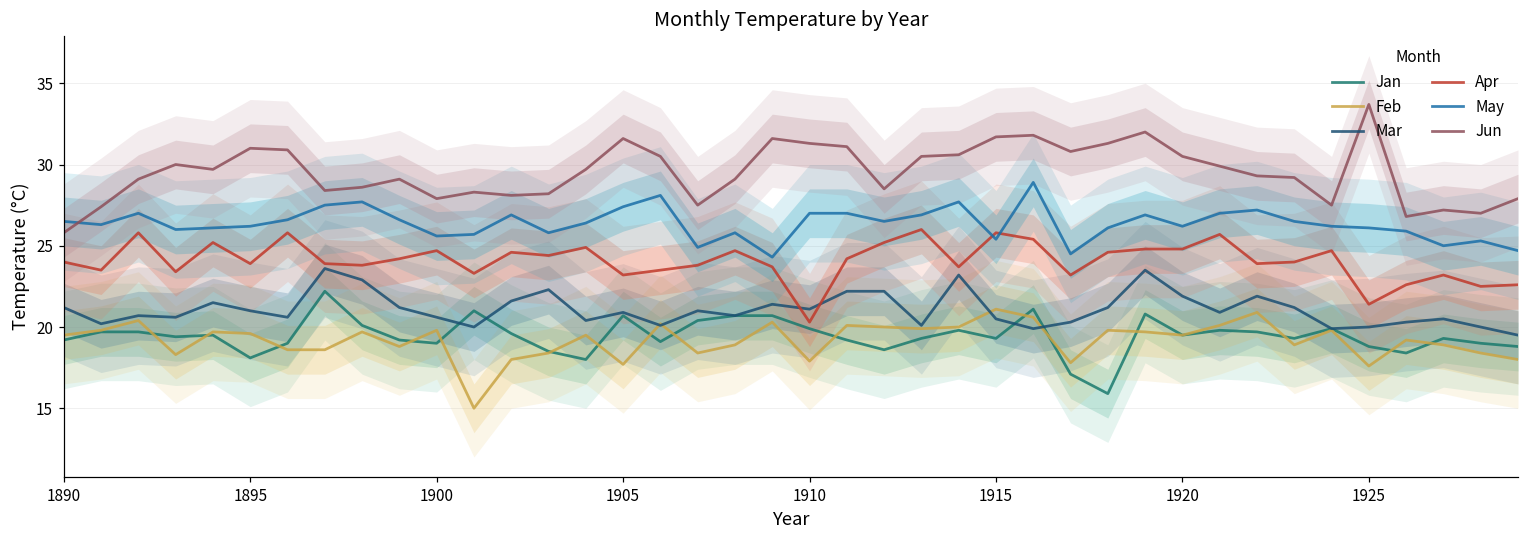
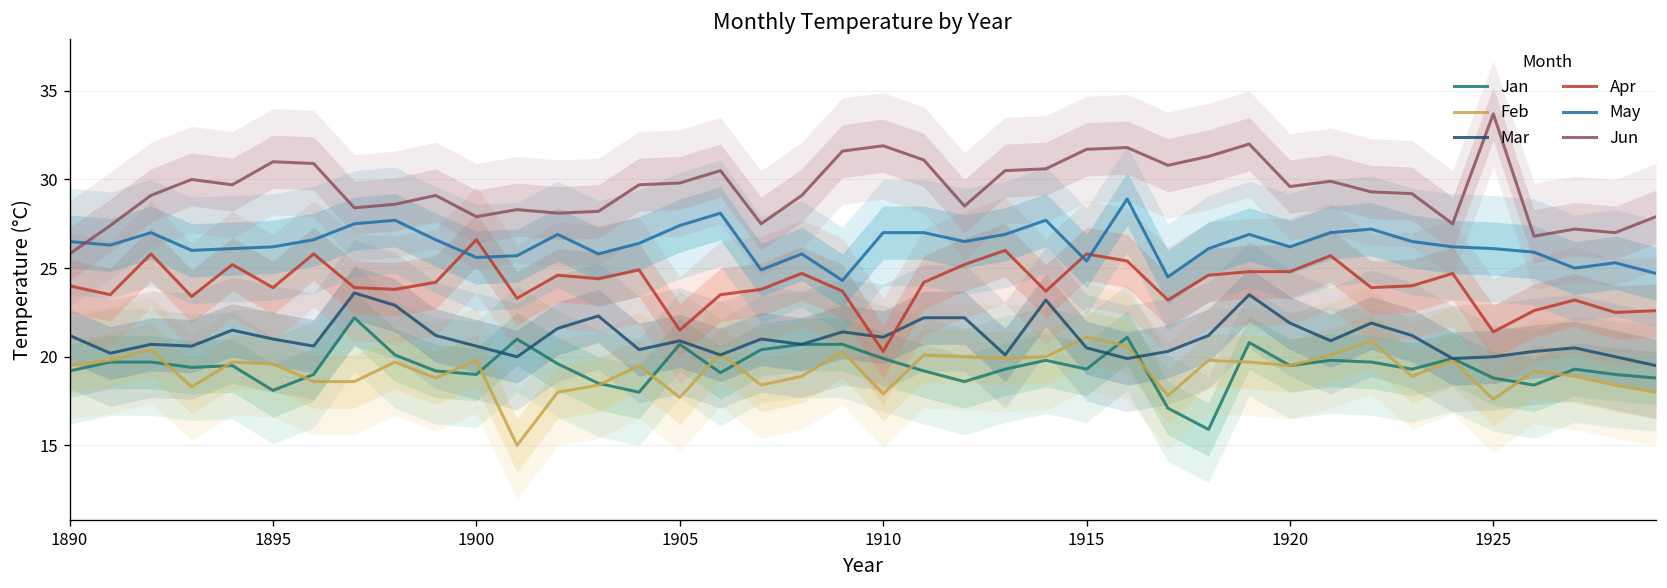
  {
    "Apr": {
      "1890": 24.0,
-     "1900": 24.7,
-     "1905": 23.2,
+     "1900": 26.6,
+     "1905": 21.5,
      "1910": 20.3,
      "1915": 25.8
    },
    "Jun": {
      "1890": 25.8,
      "1895": 31.0,
      "1900": 27.9,
-     "1905": 31.6,
-     "1910": 31.3,
+     "1905": 29.8,
+     "1910": 31.9,
      "1915": 31.7,
-     "1920": 30.5,
+     "1920": 29.6,
      "1925": 33.7
    }
  }
